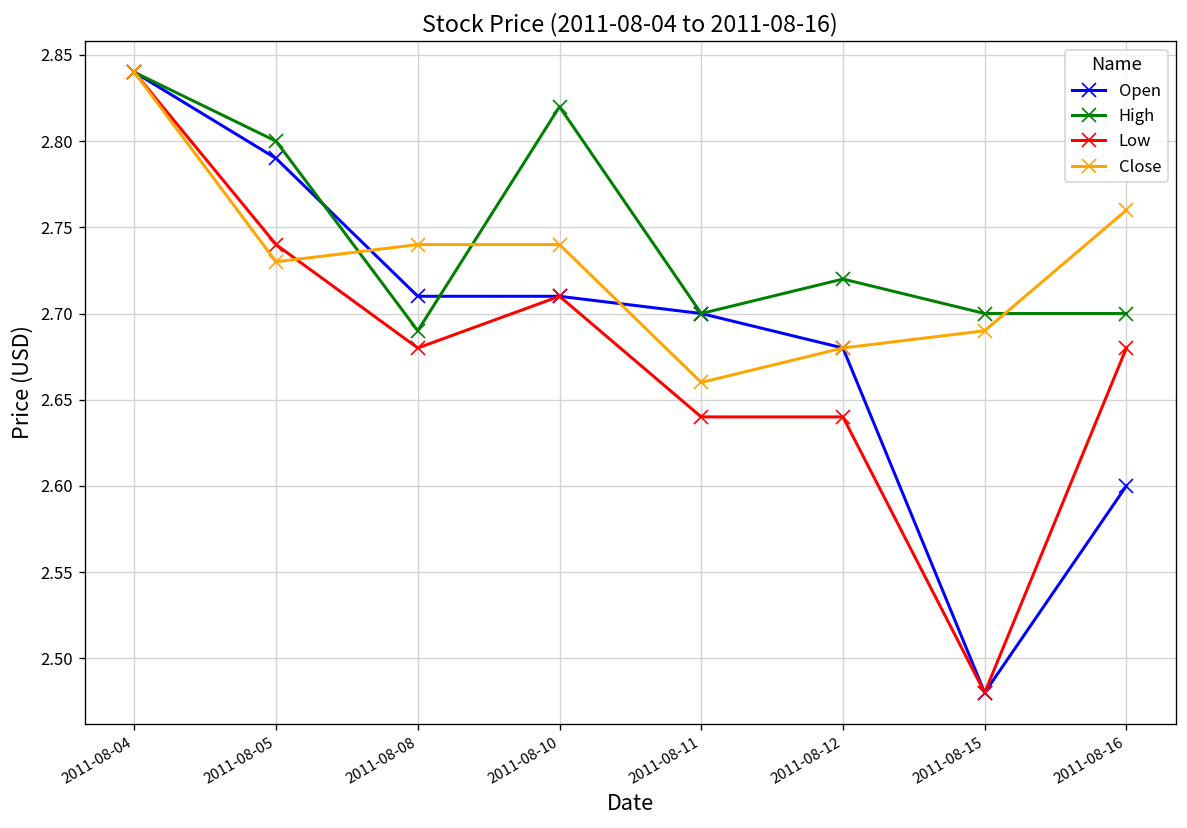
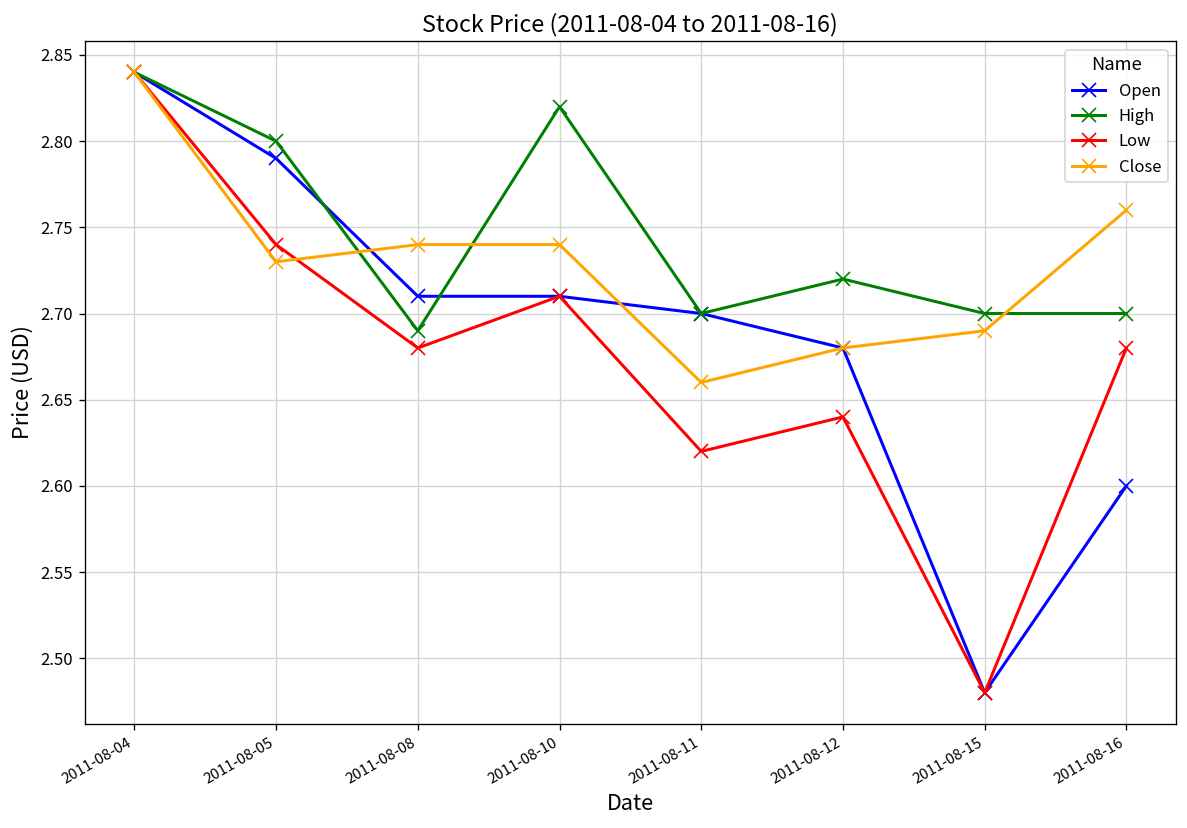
  {
    "Open": {
      "2011-08-05": 2.79,
      "2011-08-08": 2.71,
      "2011-08-16": 2.60
    },
    "High": {
      "2011-08-05": 2.80,
      "2011-08-08": 2.69,
      "2011-08-10": 2.82,
      "2011-08-12": 2.72,
      "2011-08-15": 2.70,
      "2011-08-16": 2.70
    },
    "Low": {
      "2011-08-05": 2.74,
      "2011-08-08": 2.68,
-     "2011-08-11": 2.64,
+     "2011-08-11": 2.62,
      "2011-08-12": 2.64,
      "2011-08-16": 2.68
    },
    "Close": {
      "2011-08-05": 2.73,
      "2011-08-08": 2.74,
      "2011-08-10": 2.74,
      "2011-08-11": 2.66,
      "2011-08-15": 2.69,
      "2011-08-16": 2.76
    }
  }
